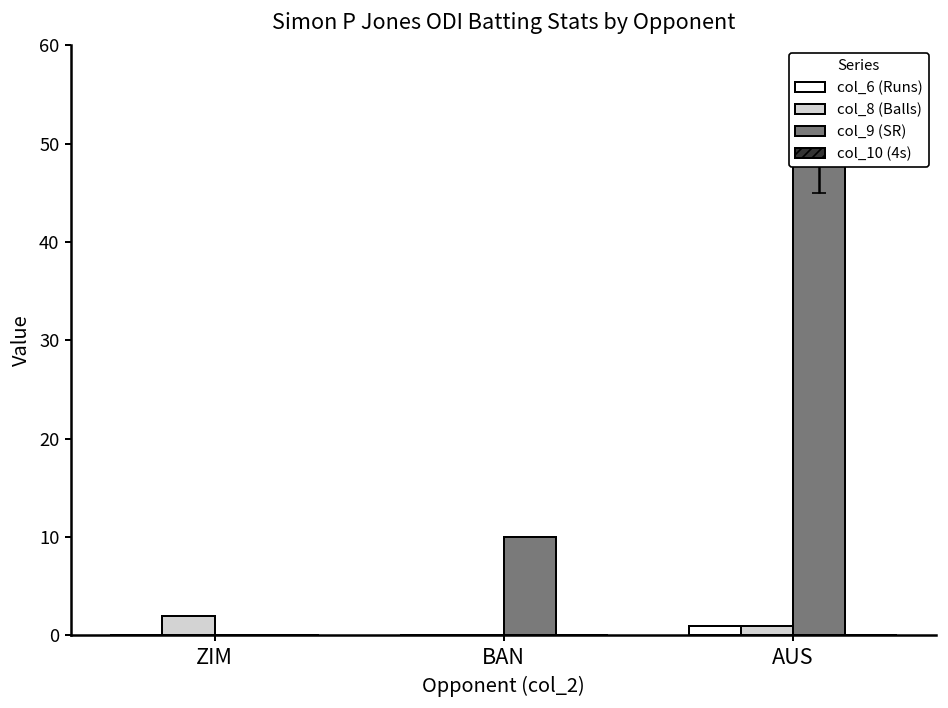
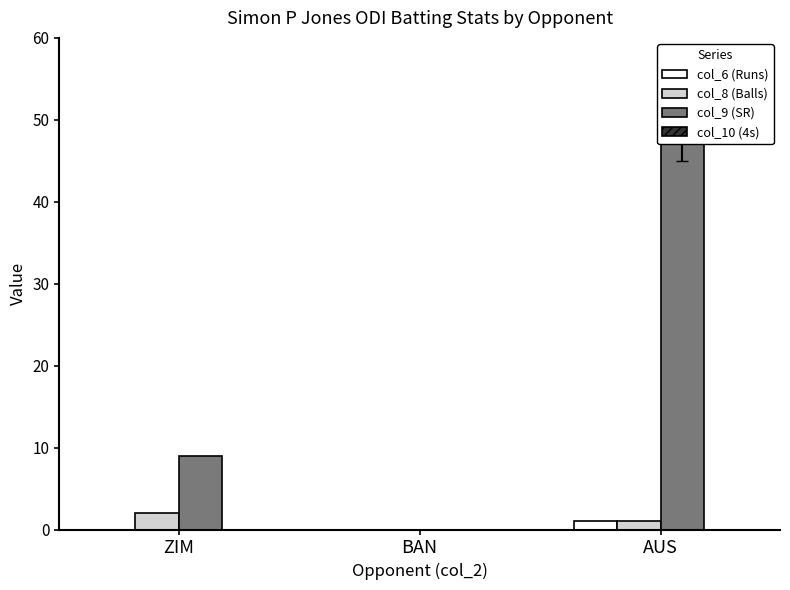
  {
    "col_6 (Runs)": {
      "ZIM": 0,
      "BAN": 0,
      "AUS": 1
    },
    "col_8 (Balls)": {
      "ZIM": 2,
      "BAN": 0,
      "AUS": 1
    },
    "col_9 (SR)": {
-     "ZIM": 0,
-     "BAN": 10
+     "ZIM": 9,
+     "BAN": 0
    },
    "col_10 (4s)": {
      "ZIM": 0,
      "BAN": 0,
      "AUS": 0
    }
  }
